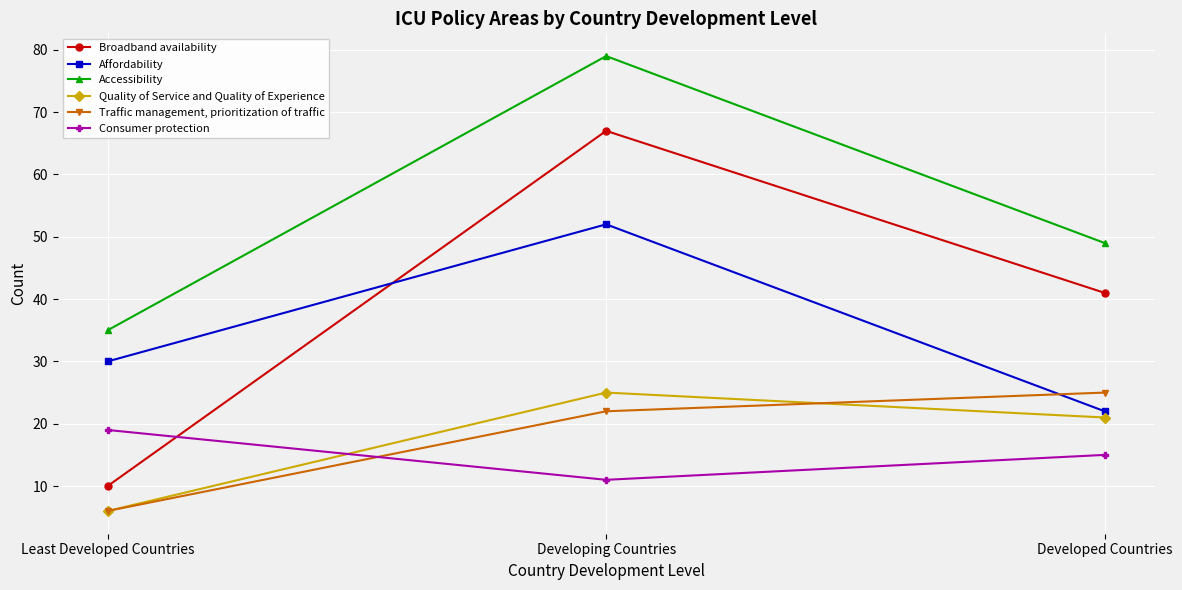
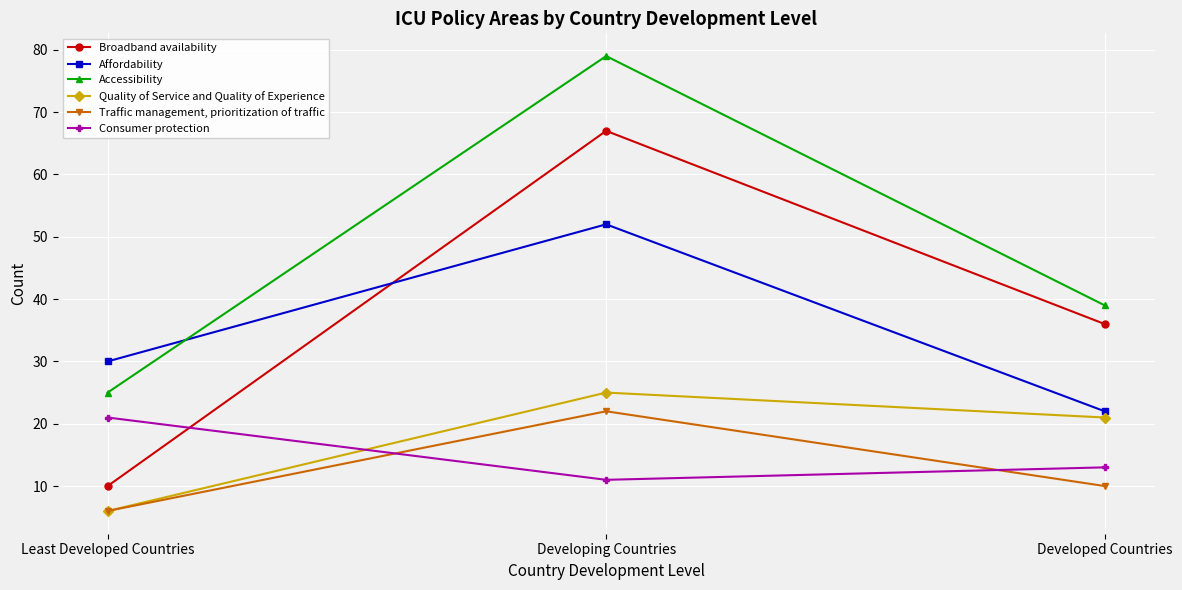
  {
    "Broadband availability": {
      "Least Developed Countries": 10,
      "Developing Countries": 67,
-     "Developed Countries": 41
+     "Developed Countries": 36
    },
    "Affordability": {
      "Least Developed Countries": 30,
      "Developing Countries": 52,
      "Developed Countries": 22
    },
    "Accessibility": {
-     "Least Developed Countries": 35,
+     "Least Developed Countries": 25,
      "Developing Countries": 79,
-     "Developed Countries": 49
+     "Developed Countries": 39
    },
    "Quality of Service and Quality of Experience": {
      "Developing Countries": 25,
      "Developed Countries": 21
    },
    "Traffic management, prioritization of traffic": {
      "Developing Countries": 22,
-     "Developed Countries": 25
+     "Developed Countries": 10
    },
    "Consumer protection": {
-     "Least Developed Countries": 19,
+     "Least Developed Countries": 21,
      "Developing Countries": 11,
-     "Developed Countries": 15
+     "Developed Countries": 13
    }
  }
